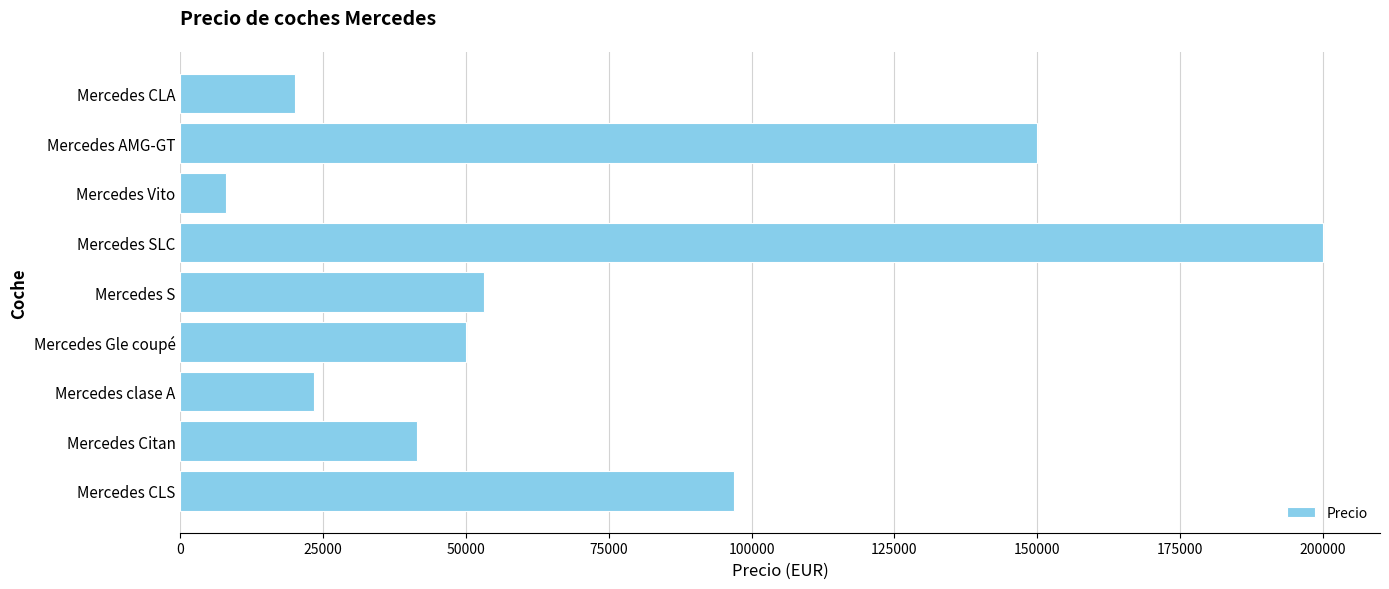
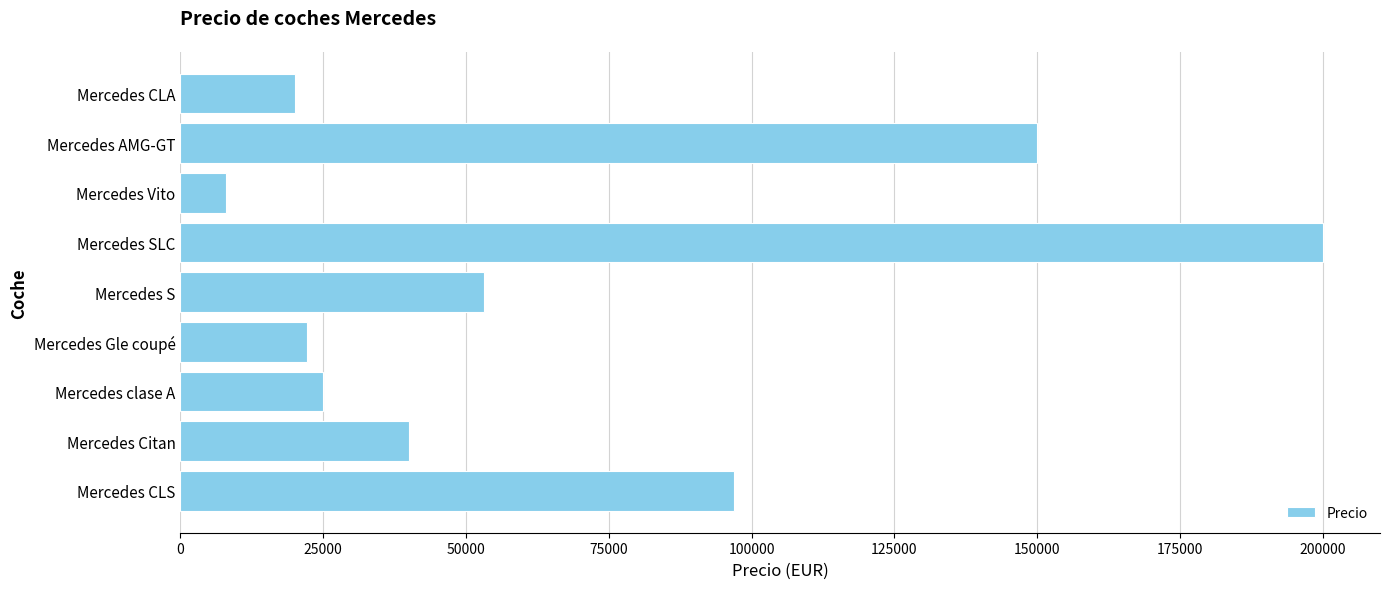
  {
    "Mercedes CLA": 20000,
    "Mercedes AMG-GT": 150000,
    "Mercedes Vito": 8000,
    "Mercedes SLC": 200000,
    "Mercedes S": 53000,
-   "Mercedes Gle coupé": 50000,
-   "Mercedes clase A": 23000,
-   "Mercedes Citan": 41000,
+   "Mercedes Gle coupé": 22000,
+   "Mercedes clase A": 25000,
+   "Mercedes Citan": 40000,
    "Mercedes CLS": 97000
  }
